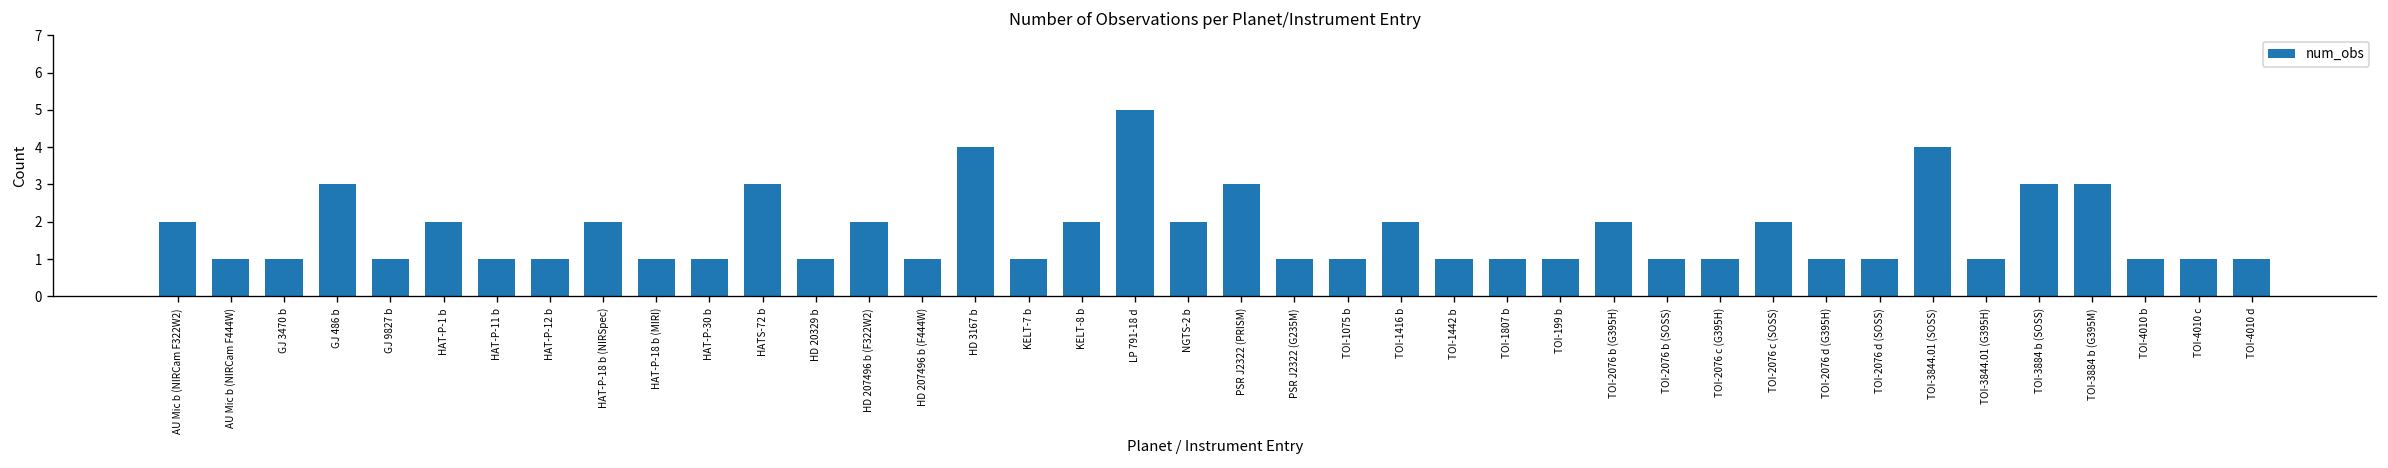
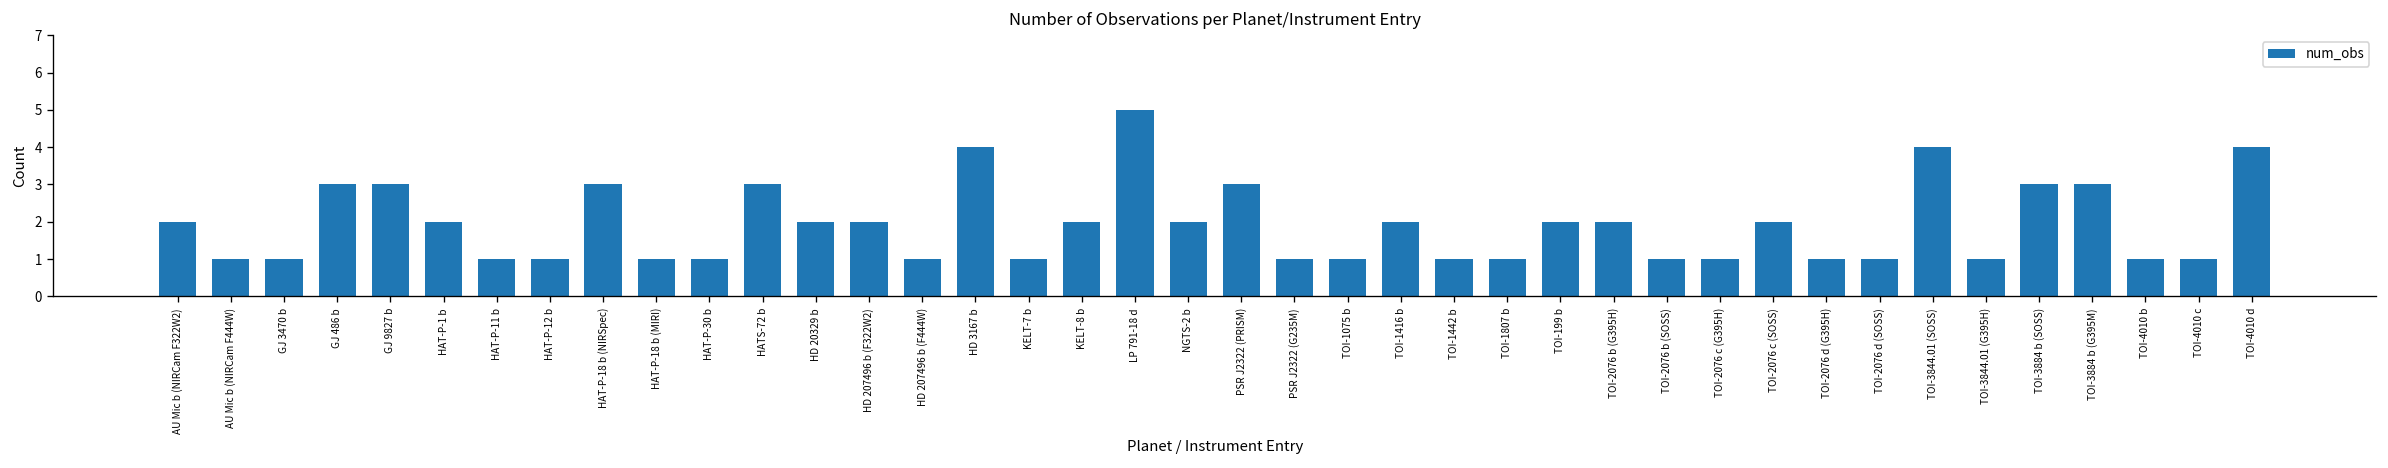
  {
    "AU Mic b (NIRCam F322W2)": 2,
    "AU Mic b (NIRCam F444W)": 1,
    "GJ 3470 b": 1,
    "GJ 486 b": 3,
-   "GJ 9827 b": 1,
+   "GJ 9827 b": 3,
    "HAT-P-1 b": 2,
    "HAT-P-11 b": 1,
    "HAT-P-12 b": 1,
-   "HAT-P-18 b (NIRSpec)": 2,
+   "HAT-P-18 b (NIRSpec)": 3,
    "HAT-P-18 b (MIRI)": 1,
    "HAT-P-30 b": 1,
    "HATS-72 b": 3,
-   "HD 20329 b": 1,
+   "HD 20329 b": 2,
    "HD 207496 b (F322W2)": 2,
    "HD 207496 b (F444W)": 1,
    "HD 3167 b": 4,
    "KELT-7 b": 1,
    "KELT-8 b": 2,
    "LP 791-18 d": 5,
    "NGTS-2 b": 2,
    "PSR J2322 (PRISM)": 3,
    "PSR J2322 (G235M)": 1,
    "TOI-1075 b": 1,
    "TOI-1416 b": 2,
    "TOI-1442 b": 1,
    "TOI-1807 b": 1,
-   "TOI-199 b": 1,
+   "TOI-199 b": 2,
    "TOI-2076 b (G395H)": 2,
    "TOI-2076 b (SOSS)": 1,
    "TOI-2076 c (G395H)": 1,
    "TOI-2076 c (SOSS)": 2,
    "TOI-2076 d (G395H)": 1,
    "TOI-2076 d (SOSS)": 1,
    "TOI-3844.01 (SOSS)": 4,
    "TOI-3844.01 (G395H)": 1,
    "TOI-3884 b (SOSS)": 3,
    "TOI-3884 b (G395M)": 3,
    "TOI-4010 b": 1,
    "TOI-4010 c": 1,
-   "TOI-4010 d": 1
+   "TOI-4010 d": 4
  }
